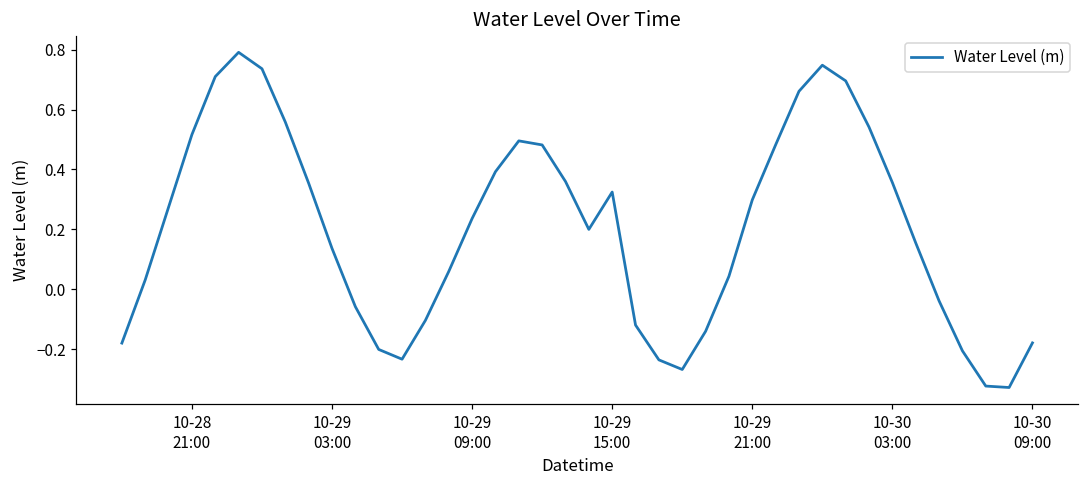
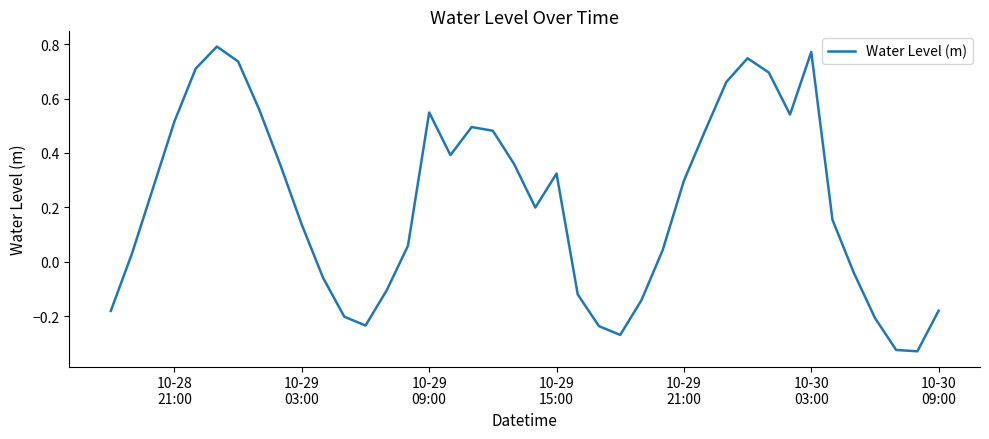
  {
    "10-28 21:00": 0.52,
    "10-29 03:00": 0.14,
-   "10-29 09:00": 0.24,
+   "10-29 09:00": 0.55,
    "10-29 15:00": 0.32,
    "10-29 21:00": 0.30,
-   "10-30 03:00": 0.36,
+   "10-30 03:00": 0.77,
    "10-30 09:00": -0.18
  }
